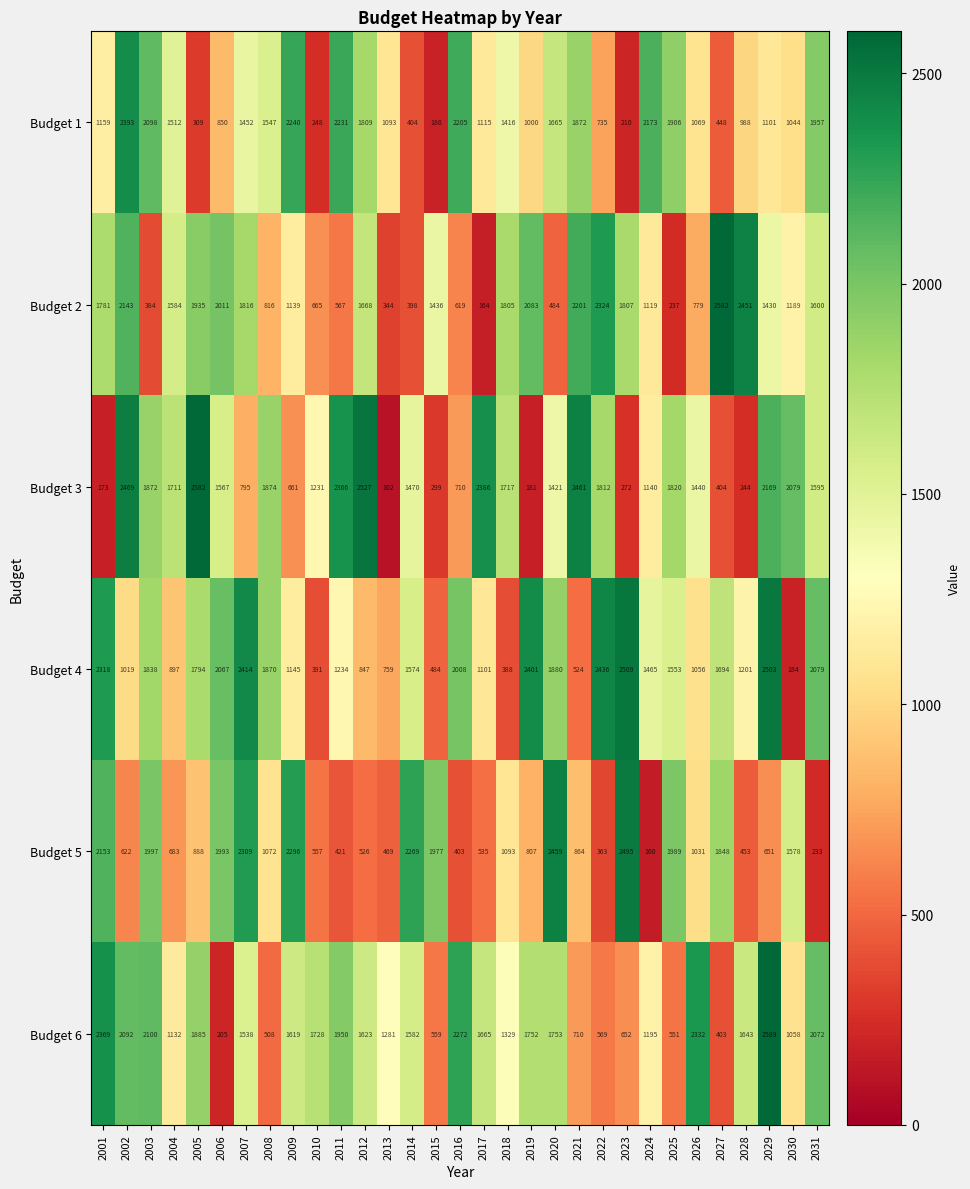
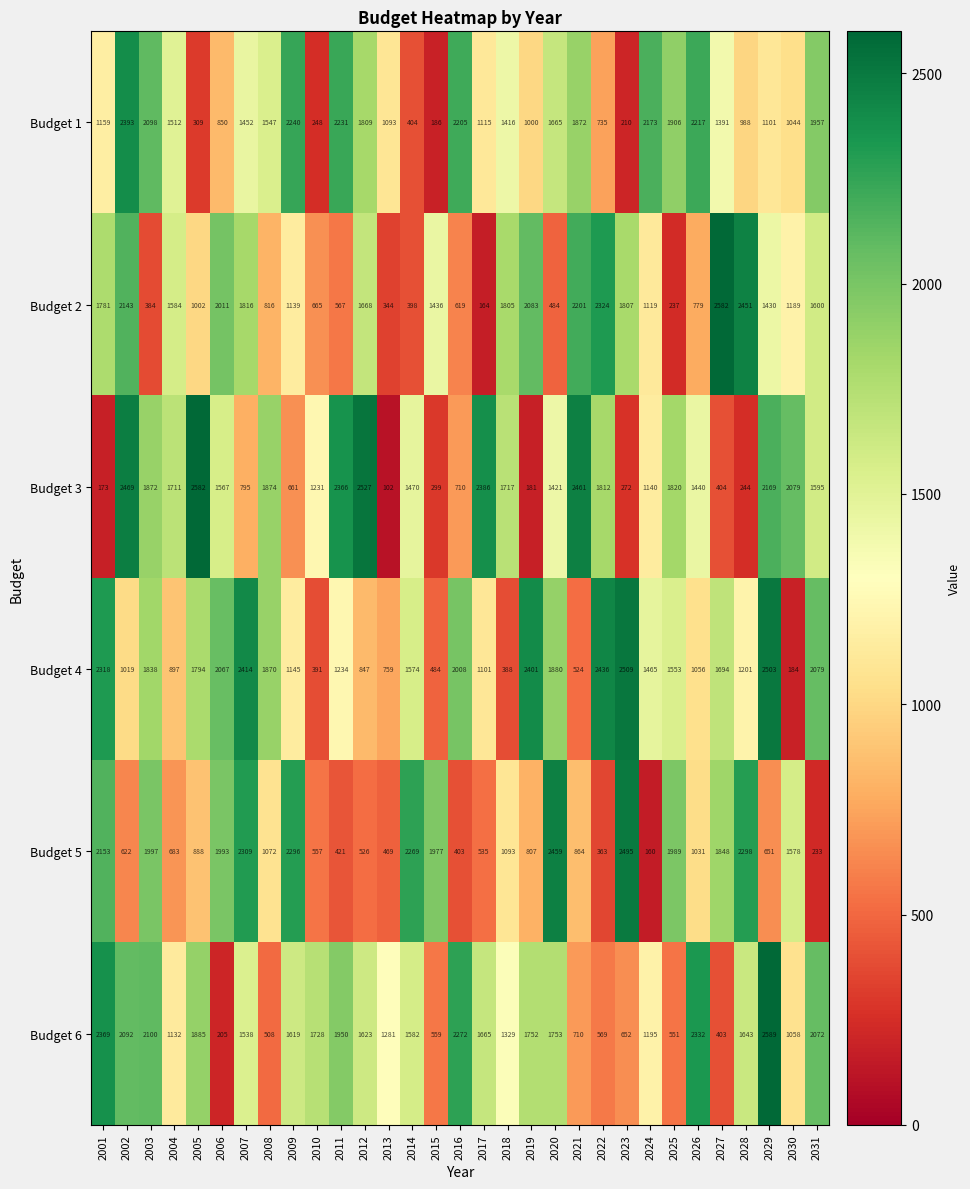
  {
    "Budget 1": {
      "2001": 1159,
      "2002": 2393,
      "2003": 2098,
      "2004": 1512,
      "2005": 309,
      "2006": 850,
      "2007": 1452,
      "2008": 1547,
      "2009": 2240,
      "2010": 248,
      "2011": 2231,
      "2012": 1809,
      "2013": 1093,
      "2014": 404,
      "2015": 186,
      "2016": 2205,
      "2017": 1115,
      "2018": 1416,
      "2019": 1000,
      "2020": 1665,
      "2021": 1872,
      "2022": 735,
      "2023": 210,
      "2024": 2173,
      "2025": 1906,
-     "2026": 1069,
-     "2027": 448,
+     "2026": 2217,
+     "2027": 1391,
      "2028": 988,
      "2029": 1101,
      "2030": 1044,
      "2031": 1957
    },
    "Budget 2": {
      "2001": 1781,
      "2002": 2143,
      "2003": 384,
      "2004": 1584,
-     "2005": 1935,
+     "2005": 1002,
      "2006": 2011,
      "2007": 1816,
      "2008": 816,
      "2009": 1139,
      "2010": 665,
      "2011": 567,
      "2012": 1668,
      "2013": 344,
      "2014": 398,
      "2015": 1436,
      "2016": 619,
      "2017": 164,
      "2018": 1805,
      "2019": 2083,
      "2020": 484,
      "2021": 2201,
      "2022": 2324,
      "2023": 1807,
      "2024": 1119,
      "2025": 237,
      "2026": 779,
      "2027": 2582,
      "2028": 2451,
      "2029": 1430,
      "2030": 1189,
      "2031": 1600
    },
    "Budget 3": {
      "2001": 173,
      "2002": 2469,
      "2003": 1872,
      "2004": 1711,
      "2005": 2582,
      "2006": 1567,
      "2007": 795,
      "2008": 1874,
      "2009": 661,
      "2010": 1231,
      "2011": 2366,
      "2012": 2527,
      "2013": 102,
      "2014": 1470,
      "2015": 299,
      "2016": 710,
      "2017": 2386,
      "2018": 1717,
      "2019": 181,
      "2020": 1421,
      "2021": 2461,
      "2022": 1812,
      "2023": 272,
      "2024": 1140,
      "2025": 1820,
      "2026": 1440,
      "2027": 404,
      "2028": 244,
      "2029": 2169,
      "2030": 2079,
      "2031": 1595
    },
    "Budget 4": {
      "2001": 2318,
      "2002": 1019,
      "2003": 1838,
      "2004": 897,
      "2005": 1794,
      "2006": 2067,
      "2007": 2414,
      "2008": 1870,
      "2009": 1145,
      "2010": 391,
      "2011": 1234,
      "2012": 847,
      "2013": 759,
      "2014": 1574,
      "2015": 484,
      "2016": 2008,
      "2017": 1101,
      "2018": 388,
      "2019": 2401,
      "2020": 1880,
      "2021": 524,
      "2022": 2436,
      "2023": 2509,
      "2024": 1465,
      "2025": 1553,
      "2026": 1056,
      "2027": 1694,
      "2028": 1201,
      "2029": 2503,
      "2030": 184,
      "2031": 2079
    },
    "Budget 5": {
      "2001": 2153,
      "2002": 622,
      "2003": 1997,
      "2004": 683,
      "2005": 888,
      "2006": 1993,
      "2007": 2309,
      "2008": 1072,
      "2009": 2296,
      "2010": 557,
      "2011": 421,
      "2012": 526,
      "2013": 469,
      "2014": 2269,
      "2015": 1977,
      "2016": 403,
      "2017": 535,
      "2018": 1093,
      "2019": 807,
      "2020": 2459,
      "2021": 864,
      "2022": 363,
      "2023": 2495,
      "2024": 160,
      "2025": 1989,
      "2026": 1031,
      "2027": 1848,
-     "2028": 453,
+     "2028": 2298,
      "2029": 651,
      "2030": 1578,
      "2031": 233
    },
    "Budget 6": {
      "2001": 2369,
      "2002": 2092,
      "2003": 2100,
      "2004": 1132,
      "2005": 1885,
      "2006": 205,
      "2007": 1538,
      "2008": 508,
      "2009": 1619,
      "2010": 1728,
      "2011": 1950,
      "2012": 1623,
      "2013": 1281,
      "2014": 1582,
      "2015": 559,
      "2016": 2272,
      "2017": 1665,
      "2018": 1329,
      "2019": 1752,
      "2020": 1753,
      "2021": 710,
      "2022": 569,
      "2023": 652,
      "2024": 1195,
      "2025": 551,
      "2026": 2332,
      "2027": 403,
      "2028": 1643,
      "2029": 2589,
      "2030": 1058,
      "2031": 2072
    }
  }
